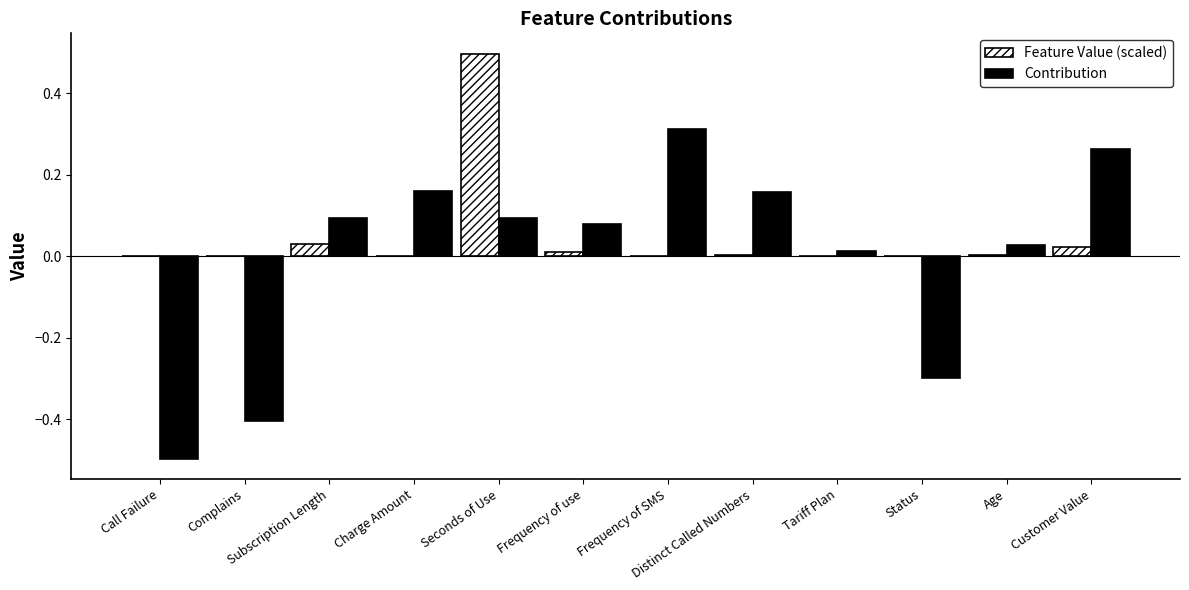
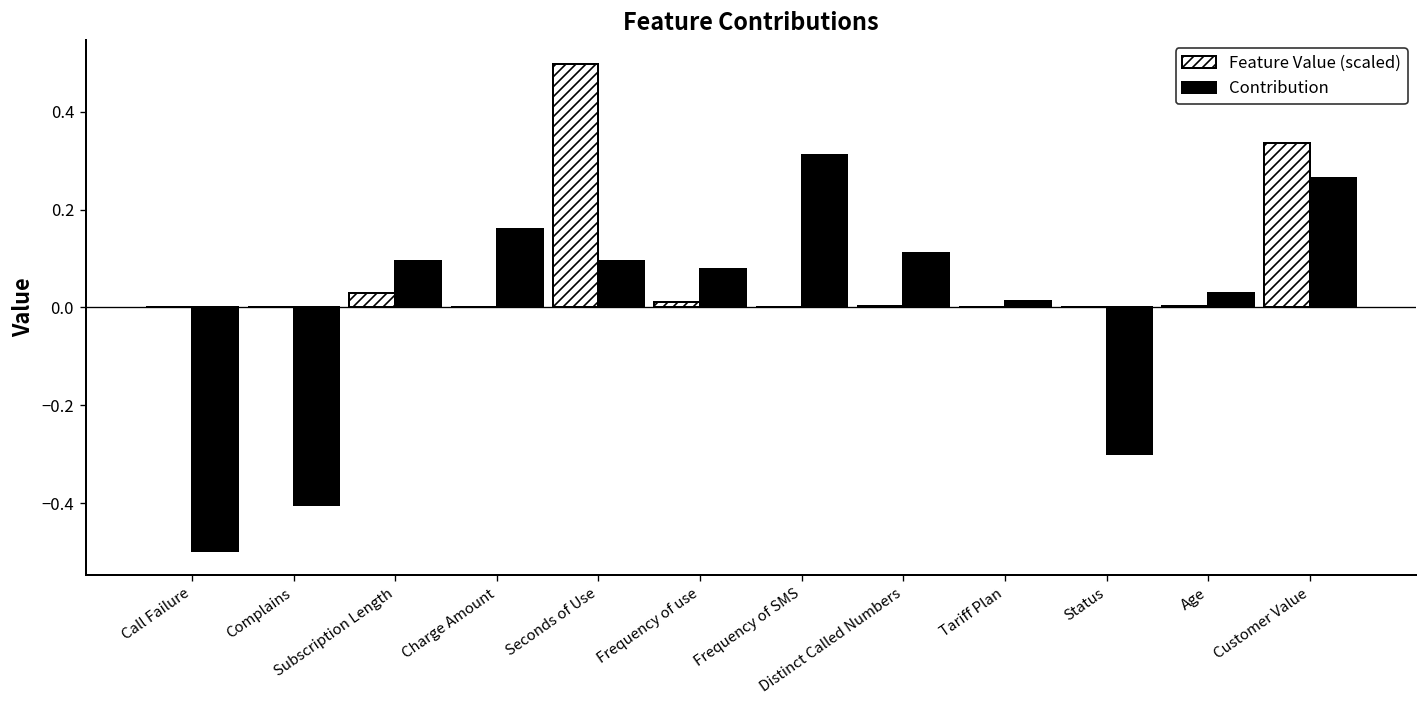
  {
    "Feature Value (scaled)": {
      "Call Failure": 0.00,
      "Complains": 0.00,
      "Subscription Length": 0.03,
      "Charge Amount": 0.00,
      "Seconds of Use": 0.50,
      "Frequency of use": 0.01,
      "Frequency of SMS": 0.00,
-     "Customer Value": 0.02
+     "Customer Value": 0.34
    },
    "Contribution": {
      "Call Failure": -0.50,
      "Complains": -0.40,
      "Subscription Length": 0.09,
      "Charge Amount": 0.16,
      "Seconds of Use": 0.09,
      "Frequency of use": 0.08,
      "Frequency of SMS": 0.31,
-     "Distinct Called Numbers": 0.16,
+     "Distinct Called Numbers": 0.11,
      "Tariff Plan": 0.01,
      "Status": -0.30,
      "Age": 0.03,
      "Customer Value": 0.26
    }
  }
